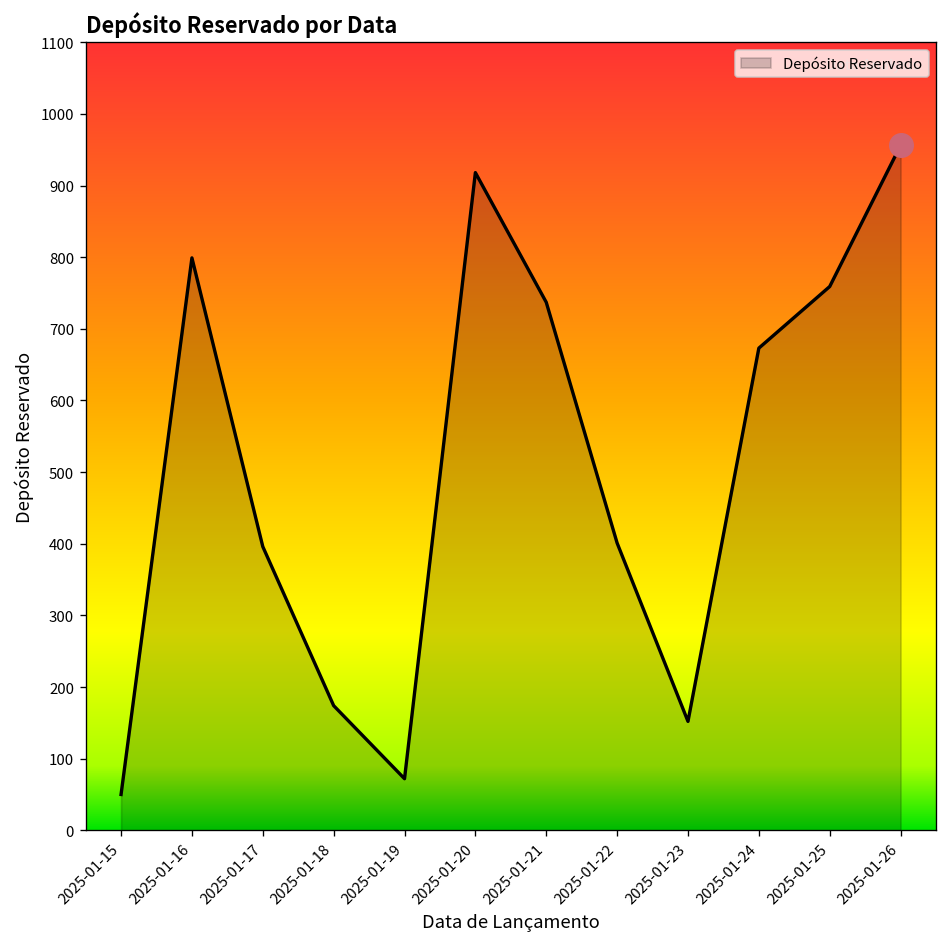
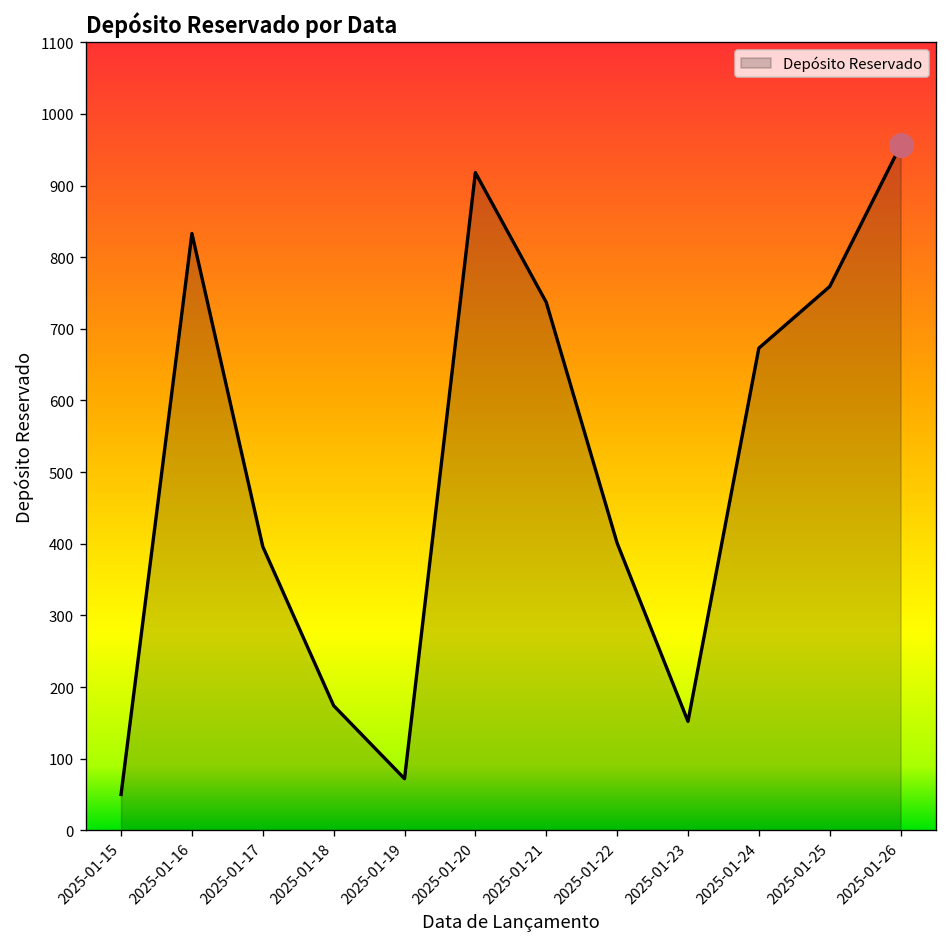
  {
    "Depósito Reservado": {
      "2025-01-15": 50,
-     "2025-01-16": 800,
+     "2025-01-16": 830,
      "2025-01-17": 400,
      "2025-01-18": 170,
      "2025-01-19": 70,
      "2025-01-20": 920,
      "2025-01-21": 740,
      "2025-01-22": 400,
      "2025-01-23": 150,
      "2025-01-24": 670,
      "2025-01-25": 760
    }
  }
